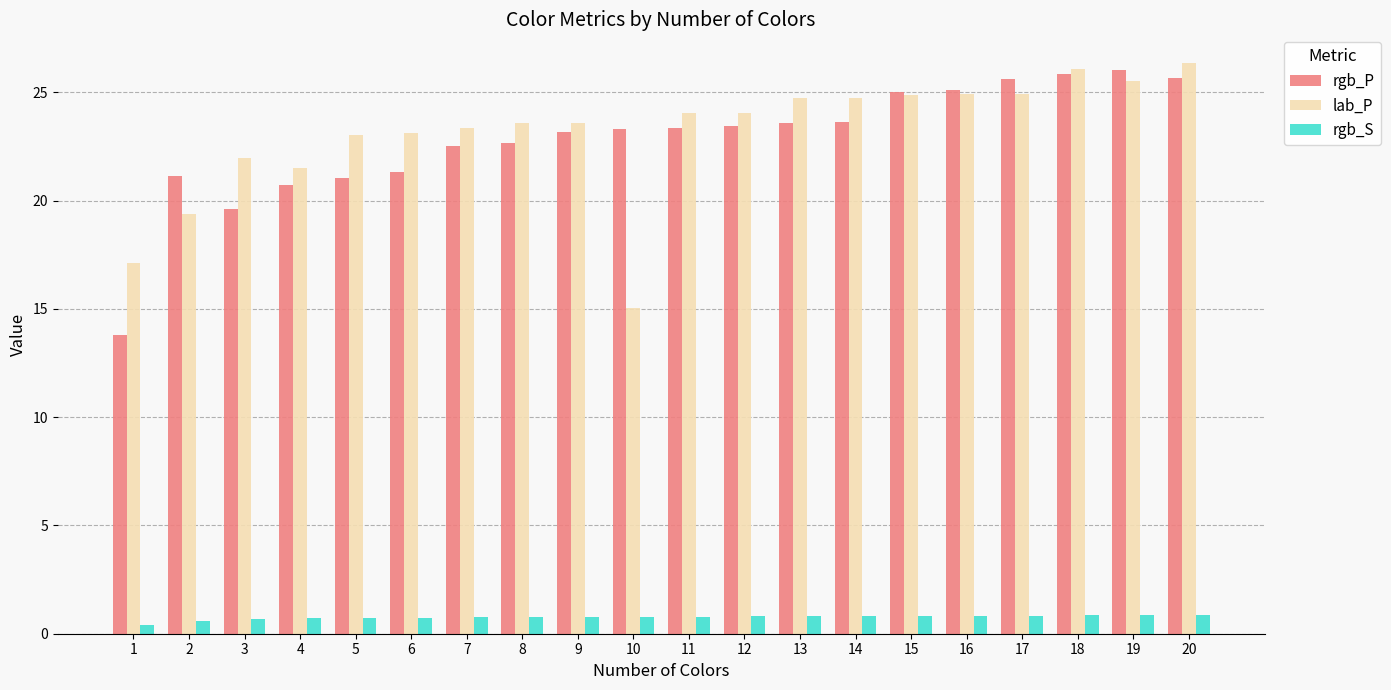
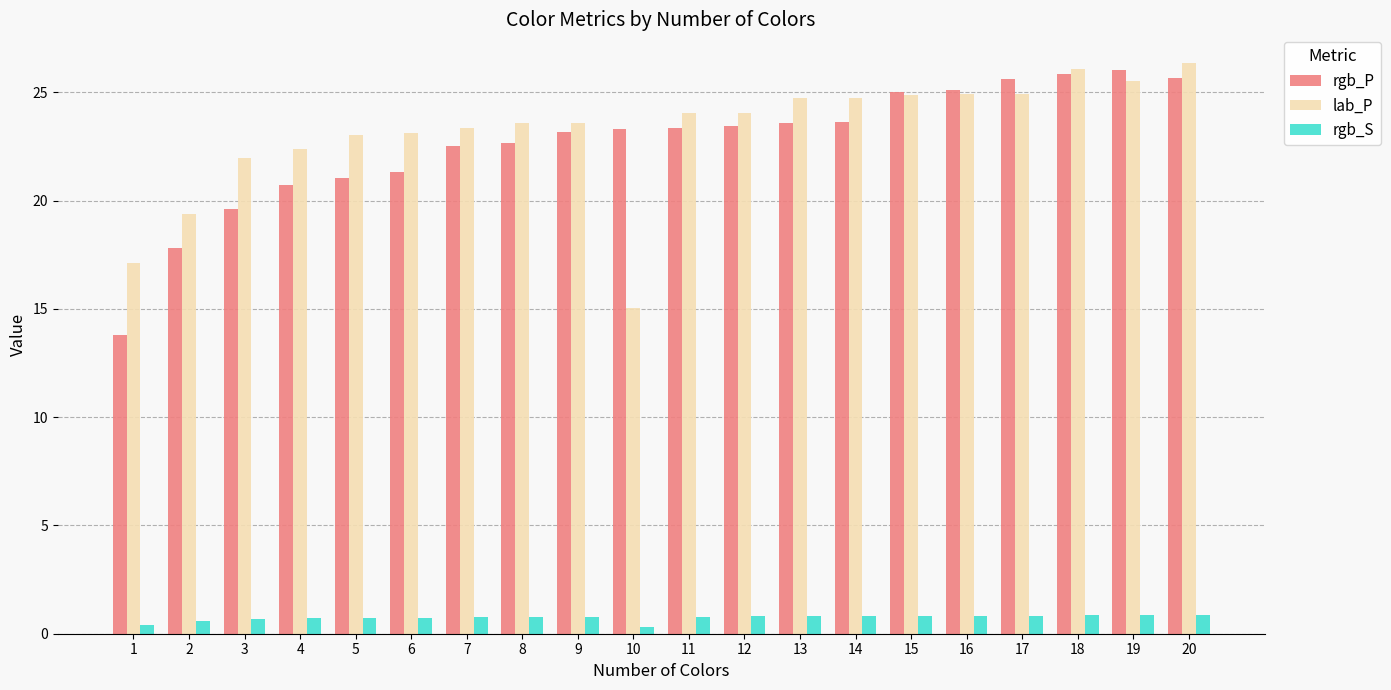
  {
    "rgb_P": {
      "1": 13.8,
-     "2": 21.2,
+     "2": 17.8,
      "3": 19.6,
      "4": 20.7,
      "5": 21.0,
      "6": 21.3,
      "7": 22.5,
      "8": 22.7,
      "9": 23.2,
      "10": 23.3,
      "11": 23.4,
      "12": 23.4,
      "13": 23.6,
      "14": 23.6,
      "15": 25.0,
      "16": 25.1,
      "17": 25.6,
      "18": 25.8,
      "19": 26.0,
      "20": 25.7
    },
    "lab_P": {
      "1": 17.1,
      "2": 19.4,
      "3": 22.0,
-     "4": 21.5,
+     "4": 22.4,
      "5": 23.0,
      "6": 23.1,
      "7": 23.4,
      "8": 23.6,
      "9": 23.6,
      "10": 15.0,
      "11": 24.0,
      "12": 24.0,
      "13": 24.7,
      "14": 24.7,
      "15": 24.9,
      "16": 24.9,
      "17": 24.9,
      "18": 26.1,
      "19": 25.5,
      "20": 26.4
    },
    "rgb_S": {
      "1": 0.4,
      "2": 0.6,
      "3": 0.7,
      "4": 0.7,
      "5": 0.7,
      "6": 0.7,
      "7": 0.8,
      "8": 0.8,
      "9": 0.8,
-     "10": 0.8,
+     "10": 0.3,
      "11": 0.8,
      "12": 0.8,
      "13": 0.8,
      "14": 0.8,
      "15": 0.8,
      "16": 0.8,
      "17": 0.8,
      "18": 0.8,
      "19": 0.8,
      "20": 0.8
    }
  }
